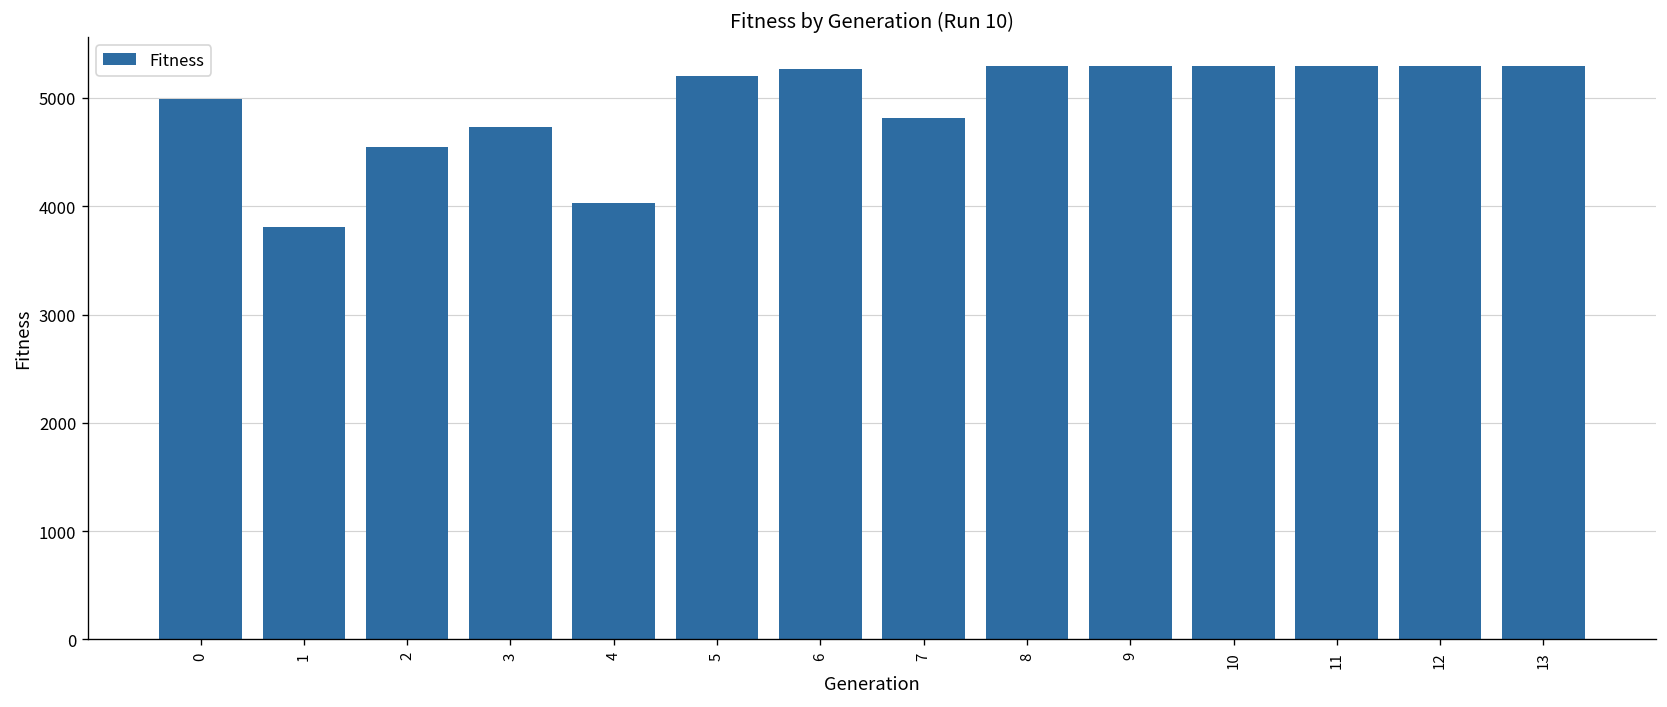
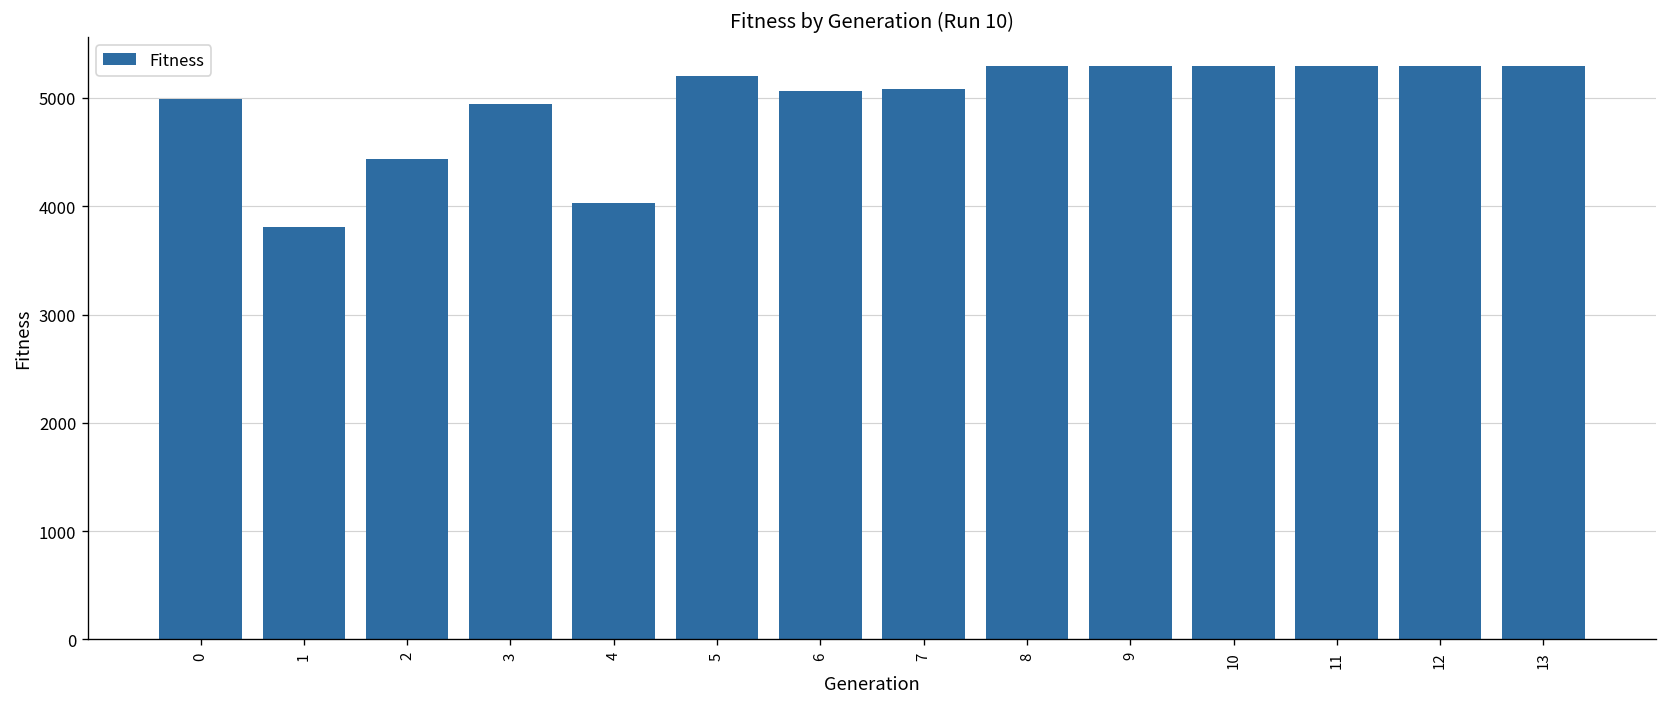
  {
    "0": 5000,
    "1": 3800,
-   "2": 4500,
-   "3": 4700,
+   "2": 4400,
+   "3": 4900,
    "4": 4000,
    "5": 5200,
-   "6": 5300,
-   "7": 4800,
+   "6": 5100,
+   "7": 5100,
    "8": 5300,
    "9": 5300,
    "10": 5300,
    "11": 5300,
    "12": 5300,
    "13": 5300
  }
